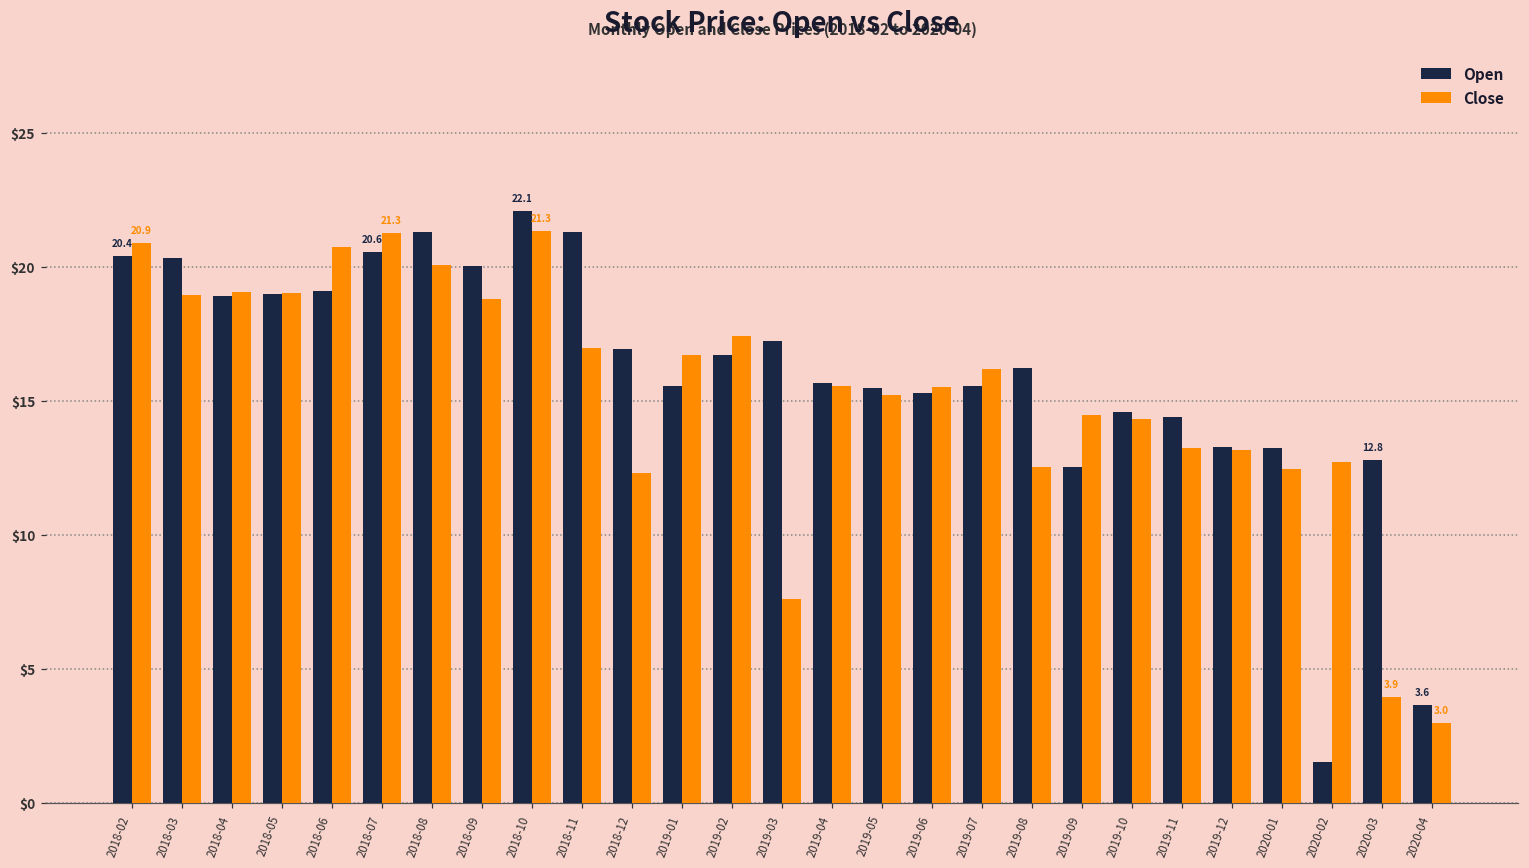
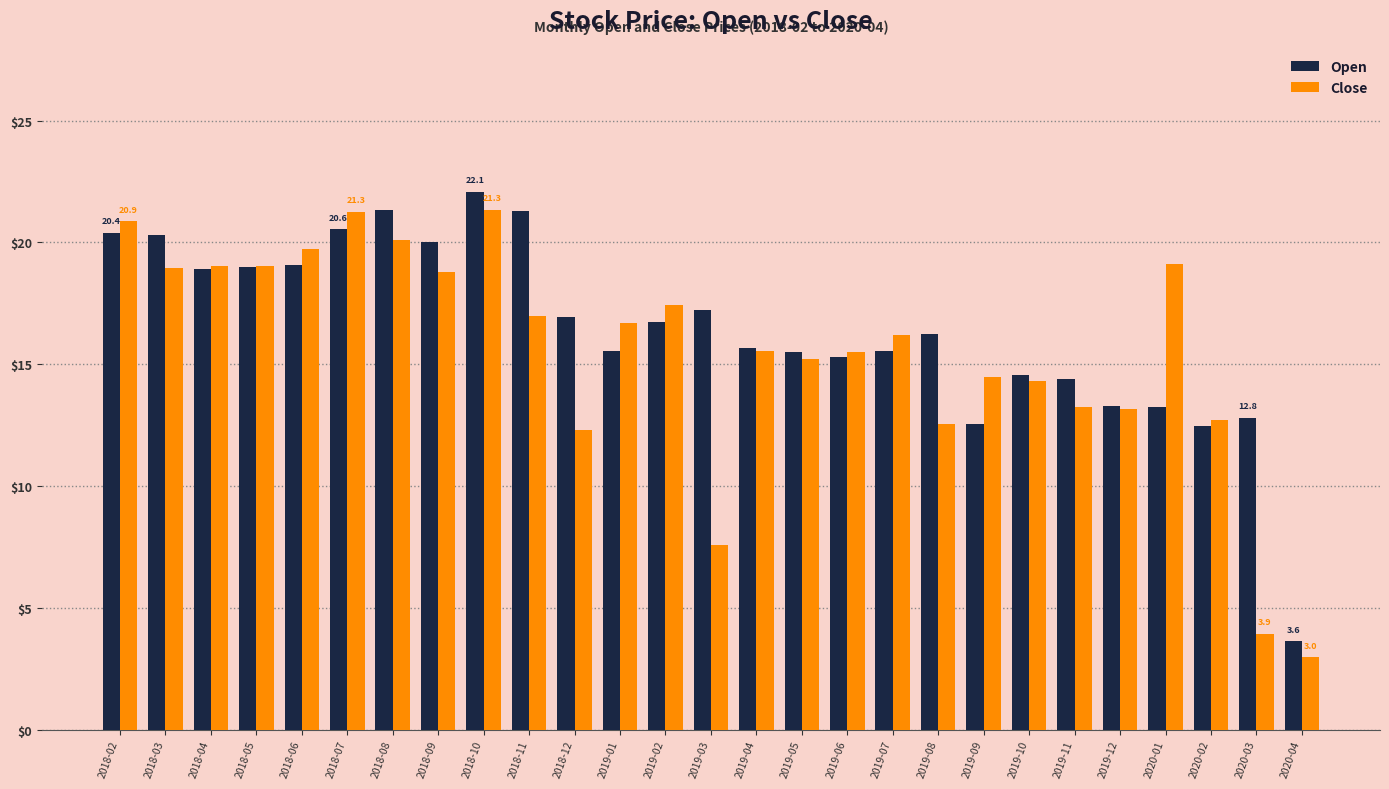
  {
    "Open": {
      "2018-03": "$20.3",
      "2018-04": "$18.9",
      "2018-05": "$19.0",
      "2018-06": "$19.1",
      "2018-09": "$20.0",
      "2018-12": "$16.9",
      "2019-01": "$15.6",
      "2019-02": "$16.7",
      "2019-03": "$17.2",
      "2019-04": "$15.7",
      "2019-05": "$15.5",
      "2019-06": "$15.3",
      "2019-07": "$15.5",
      "2019-08": "$16.2",
      "2019-09": "$12.5",
      "2019-10": "$14.6",
      "2019-11": "$14.4",
      "2019-12": "$13.3",
      "2020-01": "$13.2",
-     "2020-02": "$1.5"
+     "2020-02": "$12.5"
    },
    "Close": {
      "2018-03": "$19.0",
      "2018-04": "$19.0",
      "2018-05": "$19.0",
-     "2018-06": "$20.7",
+     "2018-06": "$19.7",
      "2018-08": "$20.1",
      "2018-09": "$18.8",
      "2018-11": "$17.0",
      "2018-12": "$12.3",
      "2019-01": "$16.7",
      "2019-02": "$17.4",
      "2019-03": "$7.6",
      "2019-04": "$15.5",
      "2019-05": "$15.2",
      "2019-06": "$15.5",
      "2019-07": "$16.2",
      "2019-08": "$12.5",
      "2019-09": "$14.5",
      "2019-10": "$14.3",
      "2019-11": "$13.3",
      "2019-12": "$13.2",
-     "2020-01": "$12.5",
+     "2020-01": "$19.1",
      "2020-02": "$12.7"
    }
  }
